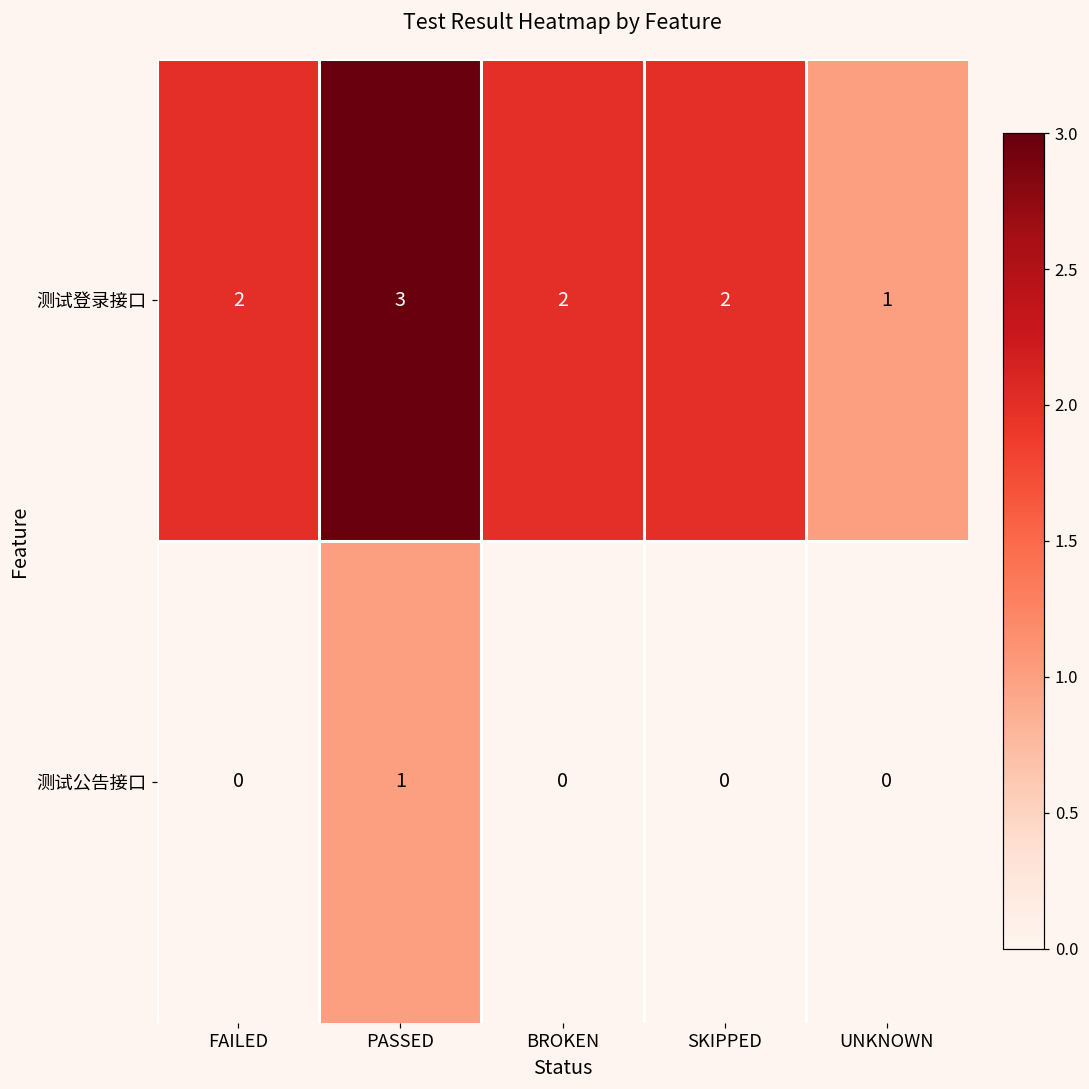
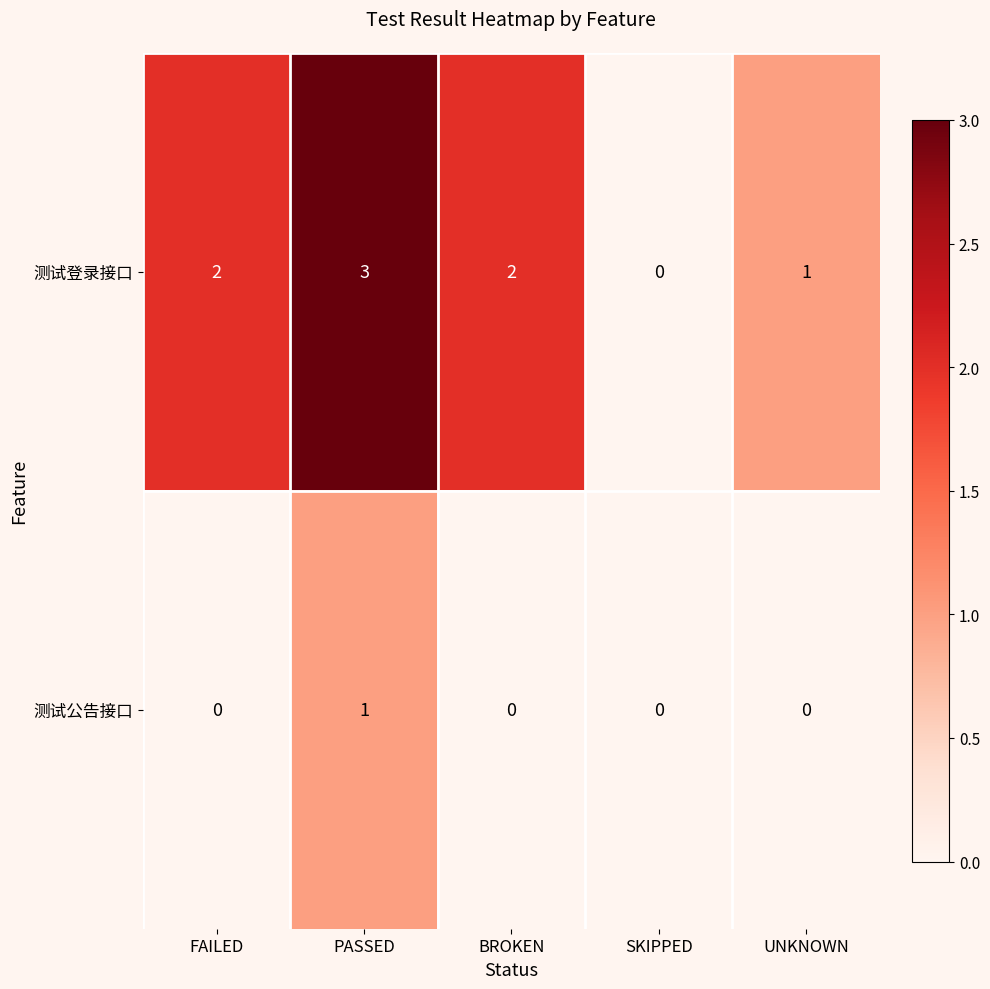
  {
    "测试登录接口": {
      "FAILED": 2,
      "PASSED": 3,
      "BROKEN": 2,
-     "SKIPPED": 2,
+     "SKIPPED": 0,
      "UNKNOWN": 1
    },
    "测试公告接口": {
      "FAILED": 0,
      "PASSED": 1,
      "BROKEN": 0,
      "SKIPPED": 0,
      "UNKNOWN": 0
    }
  }
